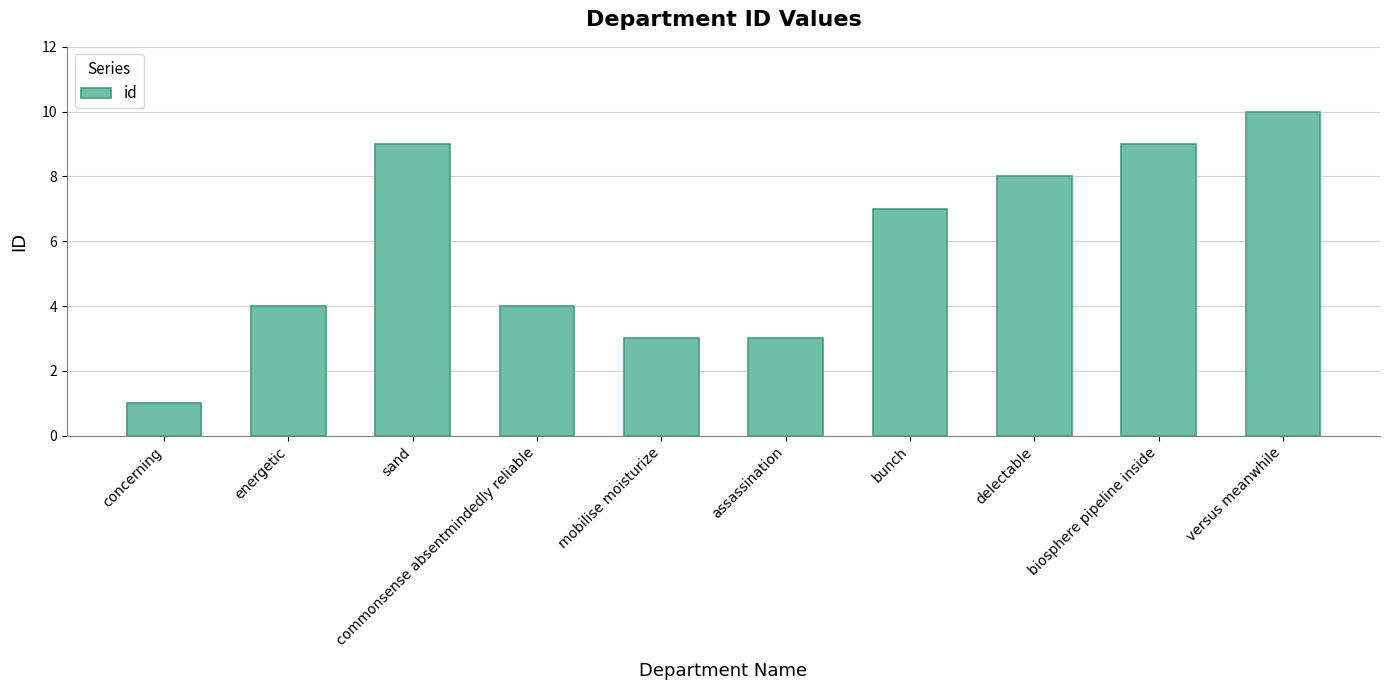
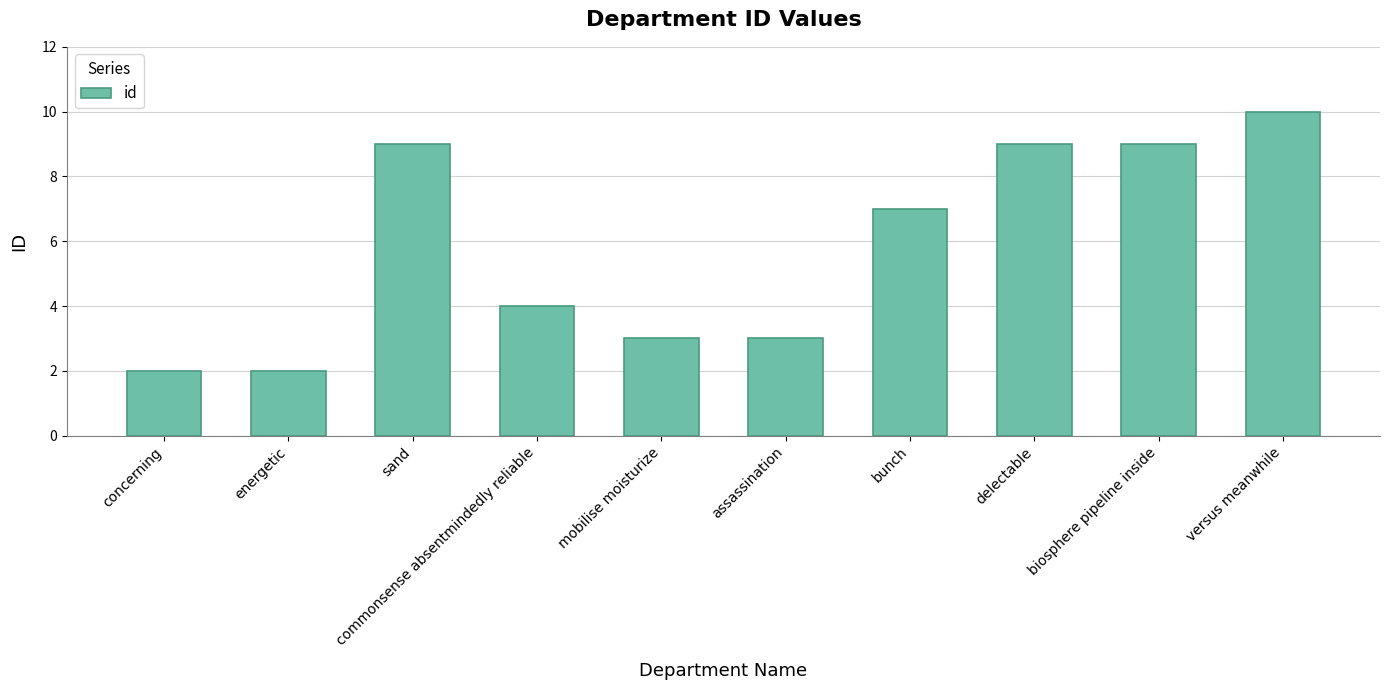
  {
-   "concerning": 1,
-   "energetic": 4,
+   "concerning": 2,
+   "energetic": 2,
    "sand": 9,
    "commonsense absentmindedly reliable": 4,
    "mobilise moisturize": 3,
    "assassination": 3,
    "bunch": 7,
-   "delectable": 8,
+   "delectable": 9,
    "biosphere pipeline inside": 9,
    "versus meanwhile": 10
  }
